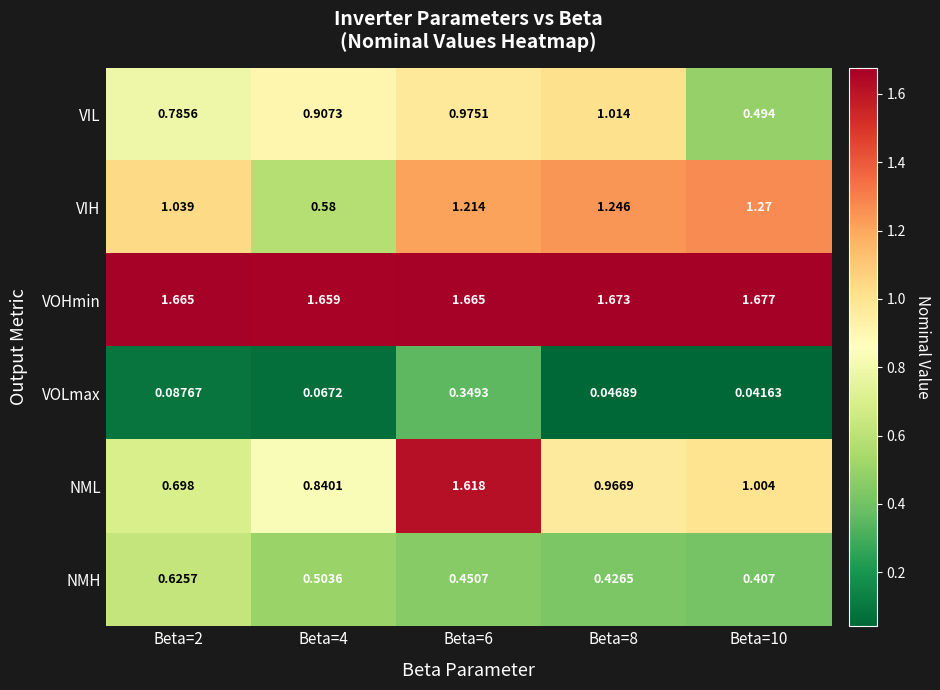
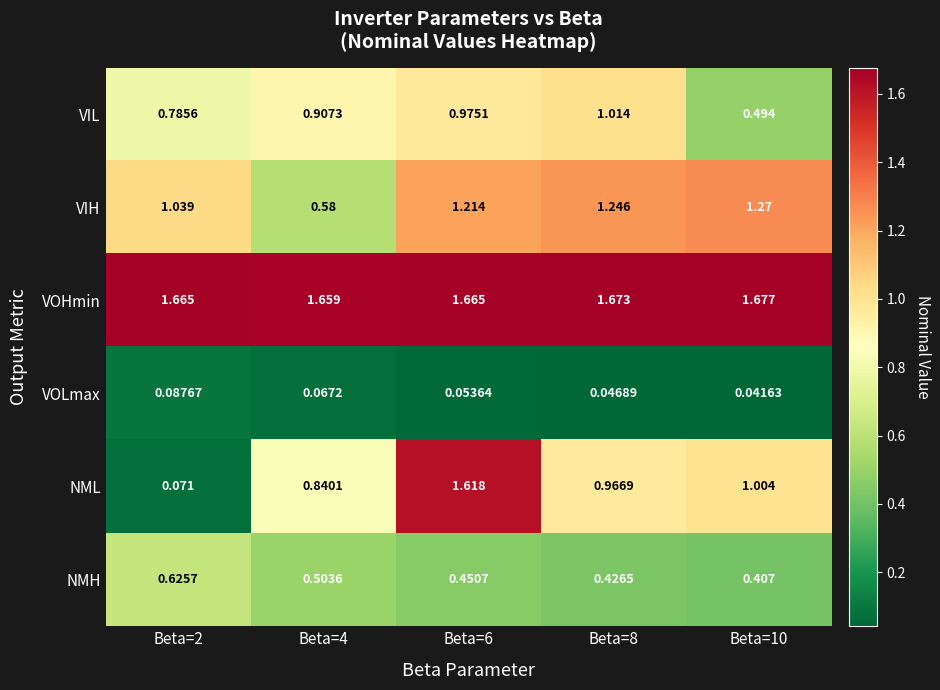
  {
    "VIL": {
      "Beta=2": 0.7856,
      "Beta=4": 0.9073,
      "Beta=6": 0.9751,
      "Beta=8": 1.014,
      "Beta=10": 0.494
    },
    "VIH": {
      "Beta=2": 1.039,
      "Beta=4": 0.58,
      "Beta=6": 1.214,
      "Beta=8": 1.246,
      "Beta=10": 1.27
    },
    "VOHmin": {
      "Beta=2": 1.665,
      "Beta=4": 1.659,
      "Beta=6": 1.665,
      "Beta=8": 1.673,
      "Beta=10": 1.677
    },
    "VOLmax": {
      "Beta=2": 0.08767,
      "Beta=4": 0.0672,
-     "Beta=6": 0.3493,
+     "Beta=6": 0.05364,
      "Beta=8": 0.04689,
      "Beta=10": 0.04163
    },
    "NML": {
-     "Beta=2": 0.698,
+     "Beta=2": 0.071,
      "Beta=4": 0.8401,
      "Beta=6": 1.618,
      "Beta=8": 0.9669,
      "Beta=10": 1.004
    },
    "NMH": {
      "Beta=2": 0.6257,
      "Beta=4": 0.5036,
      "Beta=6": 0.4507,
      "Beta=8": 0.4265,
      "Beta=10": 0.407
    }
  }
